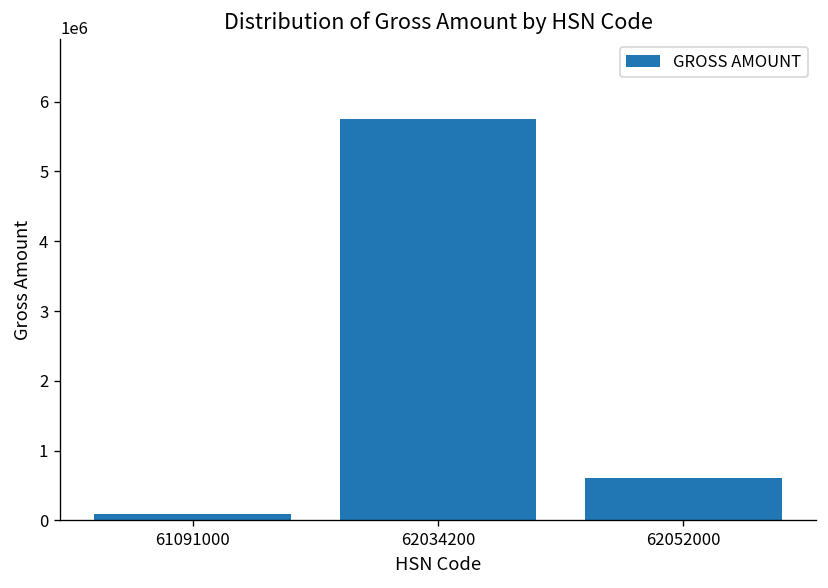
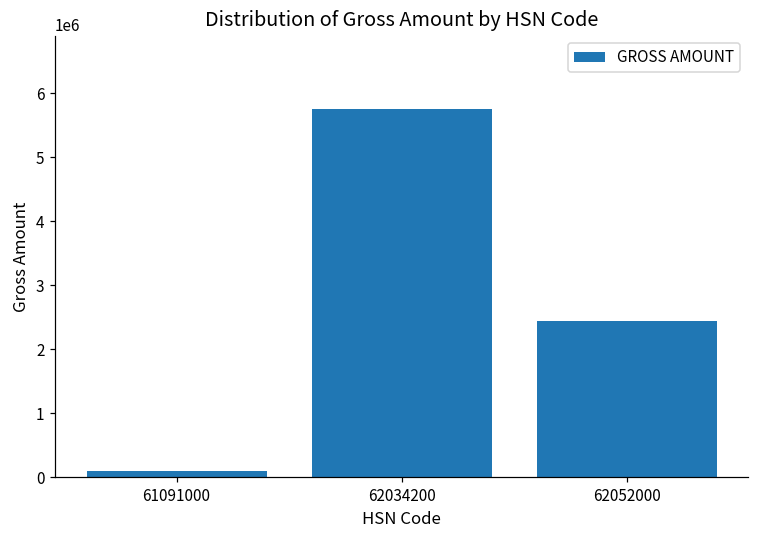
  {
    "61091000": 100000,
    "62034200": 5700000,
-   "62052000": 600000
+   "62052000": 2400000
  }
